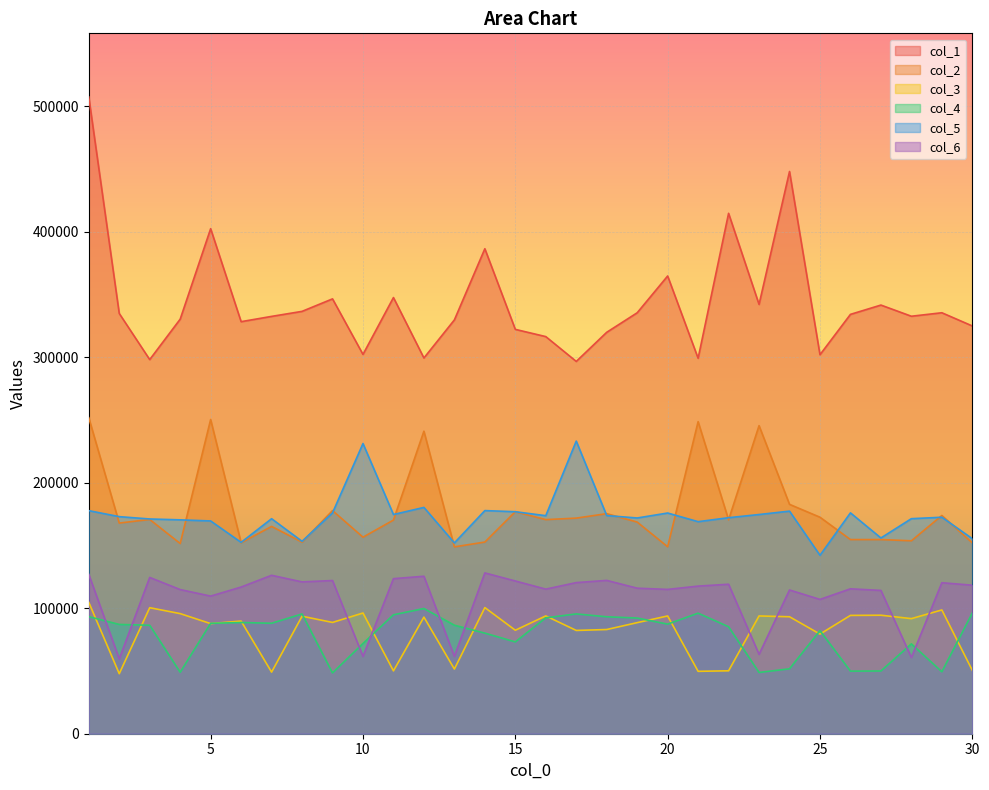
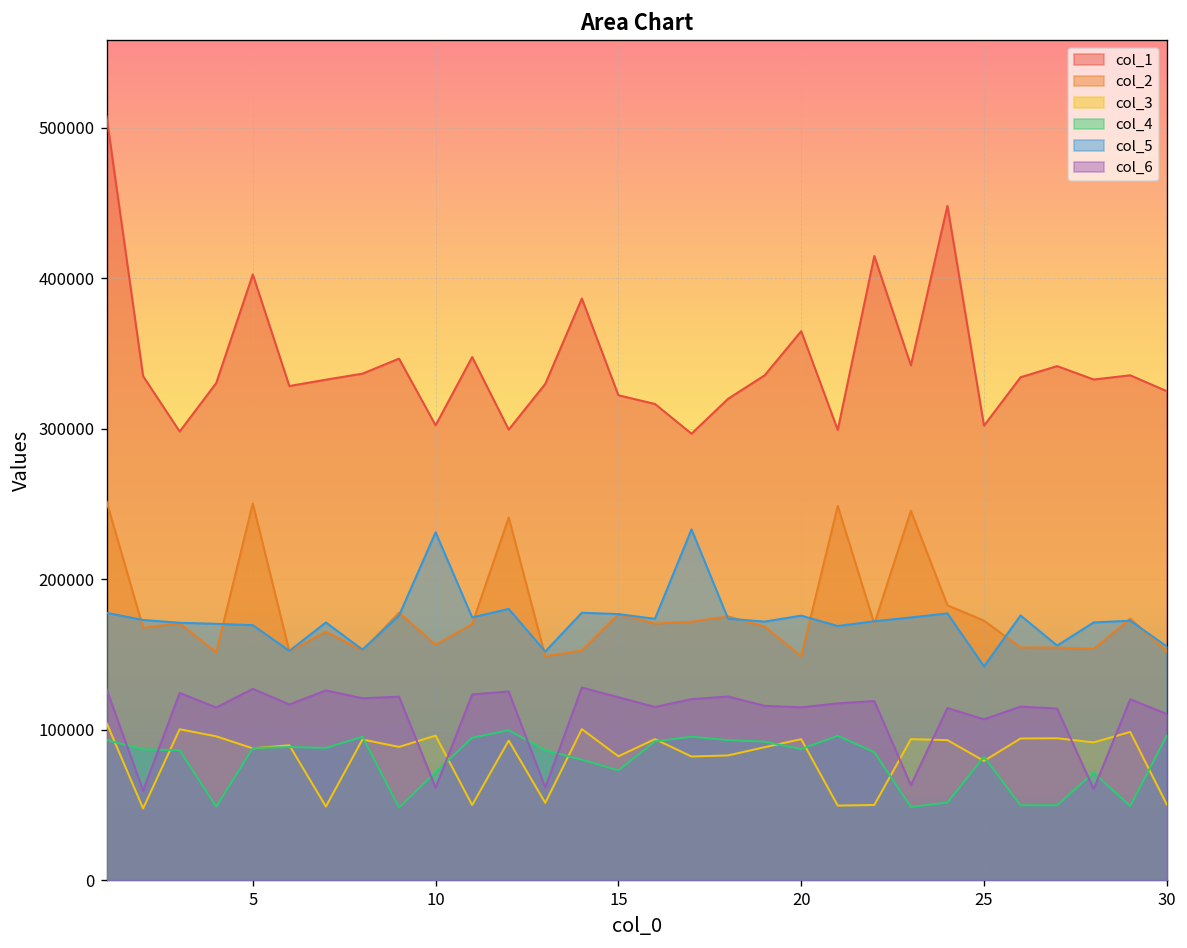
  {
    "col_4": {
      "10": 72000,
      "15": 73000,
      "20": 87000,
      "25": 82000,
      "30": 96000
    },
    "col_5": {
      "5": 170000,
      "10": 231000,
      "20": 176000,
      "25": 142000,
      "30": 155000
    },
    "col_6": {
-     "5": 110000,
+     "5": 127000,
      "10": 62000,
      "15": 122000,
      "20": 115000,
      "25": 107000,
-     "30": 118000
+     "30": 111000
    }
  }
